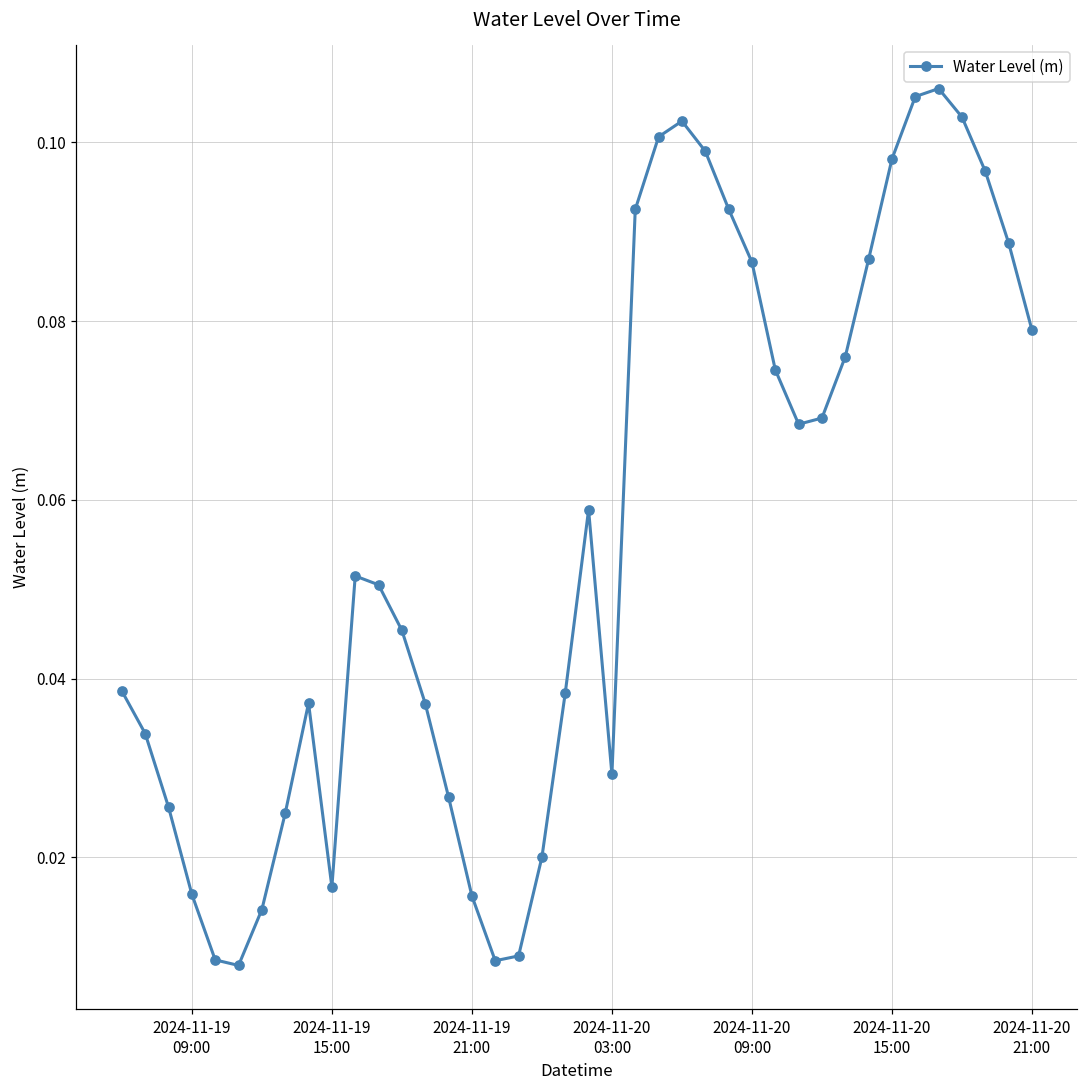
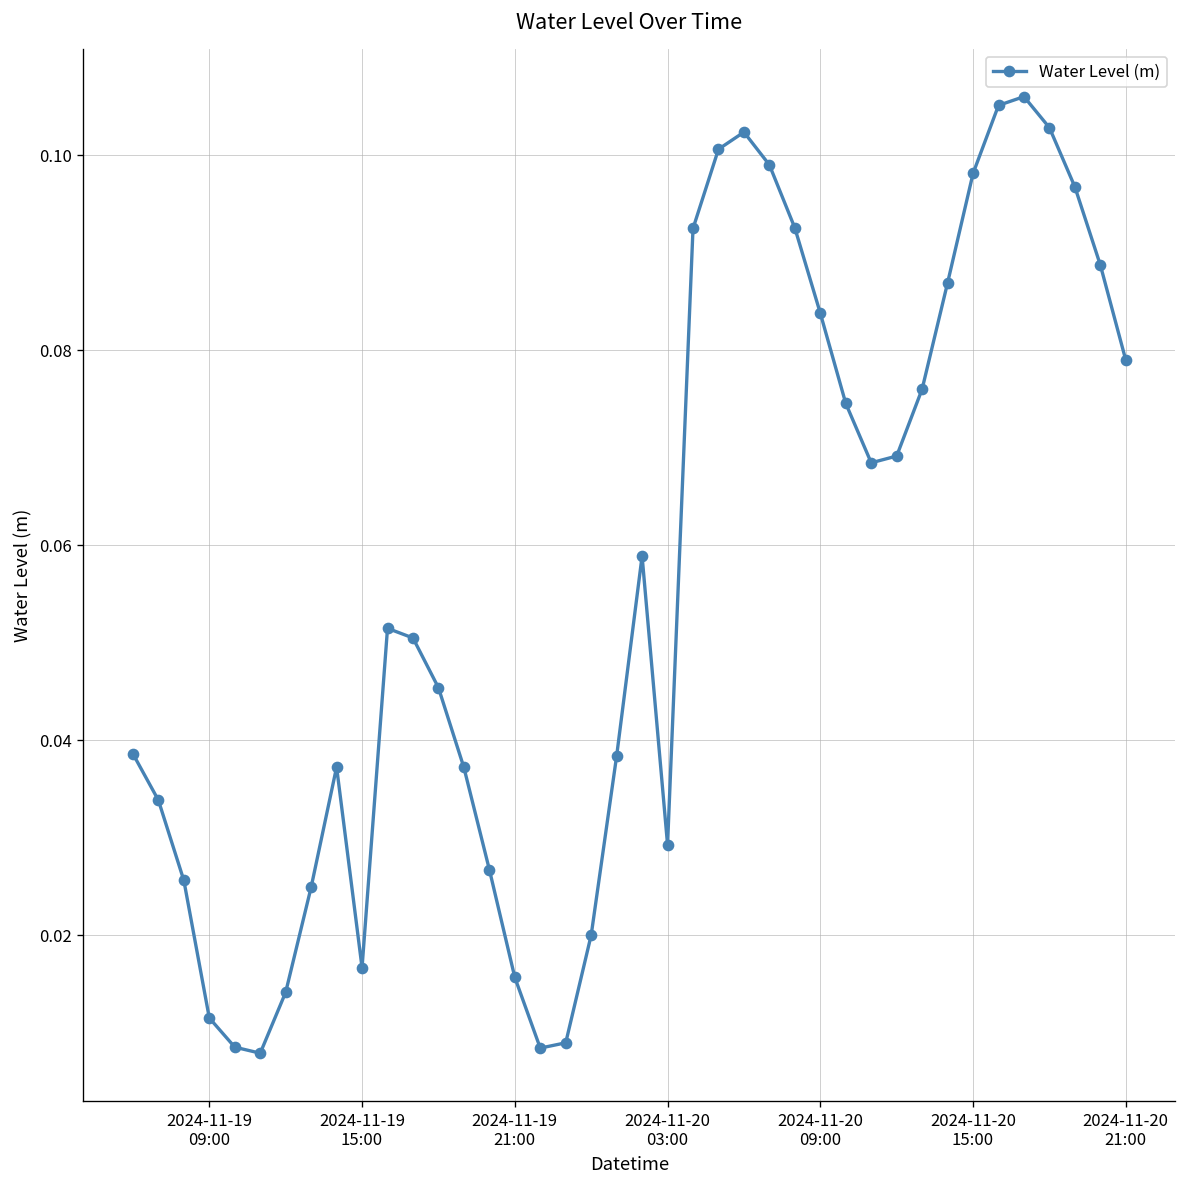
  {
-   "2024-11-19 09:00": 0.016,
+   "2024-11-19 09:00": 0.012,
    "2024-11-19 15:00": 0.017,
    "2024-11-19 21:00": 0.016,
    "2024-11-20 03:00": 0.029,
-   "2024-11-20 09:00": 0.087,
+   "2024-11-20 09:00": 0.084,
    "2024-11-20 15:00": 0.098,
    "2024-11-20 21:00": 0.079
  }
